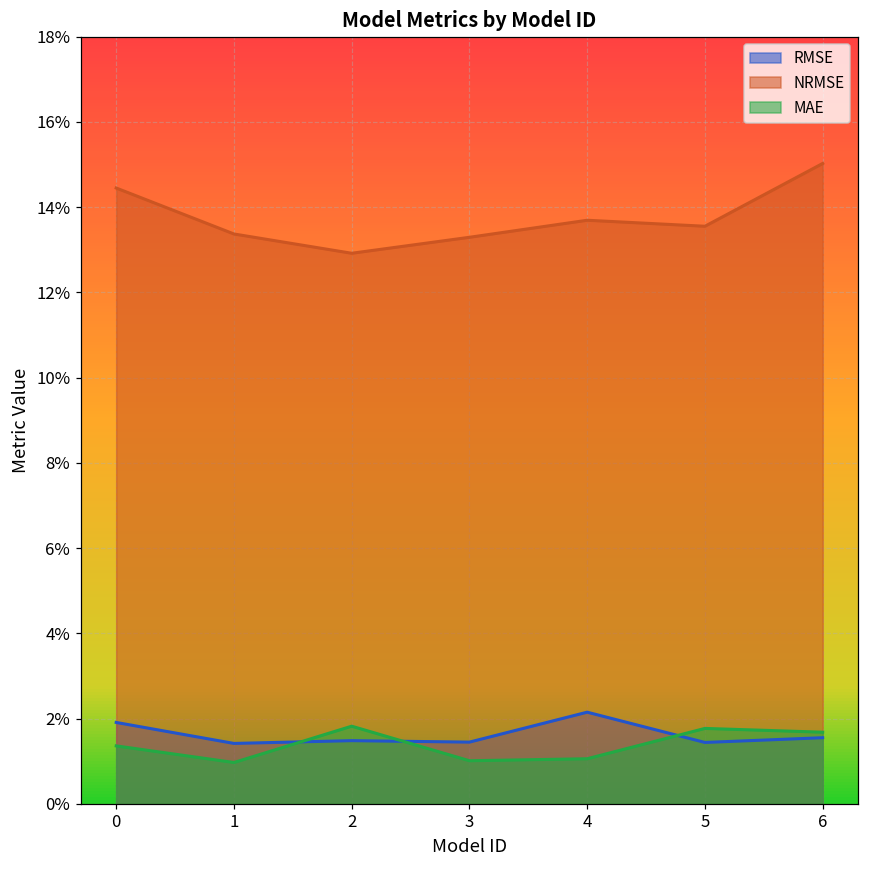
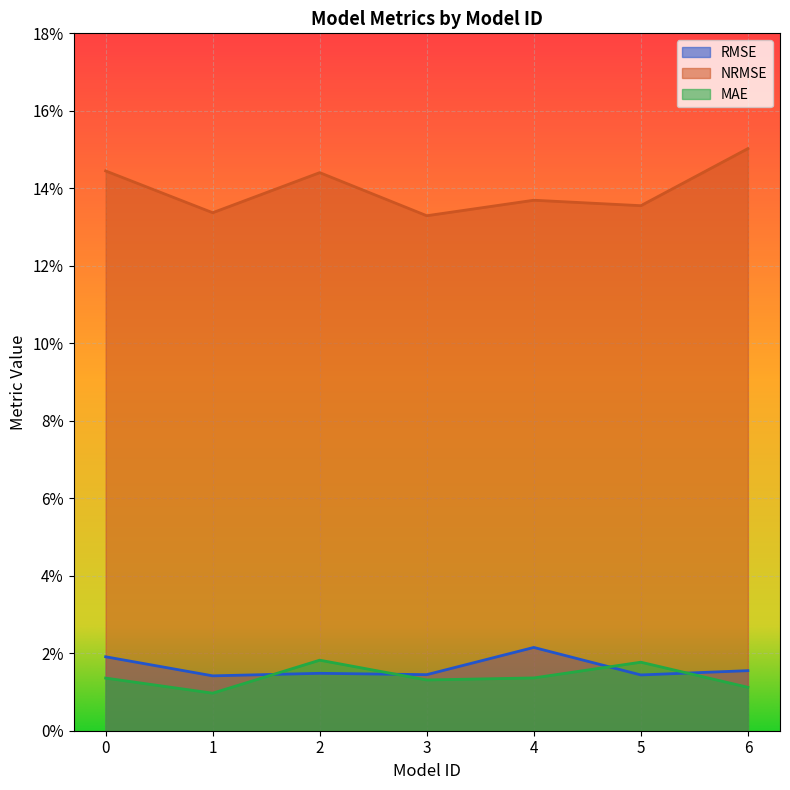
  {
    "RMSE": {
      "0": "1.9%",
      "1": "1.4%",
      "2": "1.5%",
      "3": "1.4%",
      "4": "2.1%",
      "5": "1.4%",
      "6": "1.6%"
    },
    "NRMSE": {
      "0": "14.4%",
      "1": "13.4%",
-     "2": "12.9%",
+     "2": "14.4%",
      "3": "13.3%",
      "4": "13.7%",
      "5": "13.6%",
      "6": "15.0%"
    },
    "MAE": {
      "0": "1.4%",
      "1": "1.0%",
      "2": "1.8%",
-     "3": "1.0%",
-     "4": "1.1%",
+     "3": "1.3%",
+     "4": "1.4%",
      "5": "1.8%",
-     "6": "1.7%"
+     "6": "1.1%"
    }
  }
